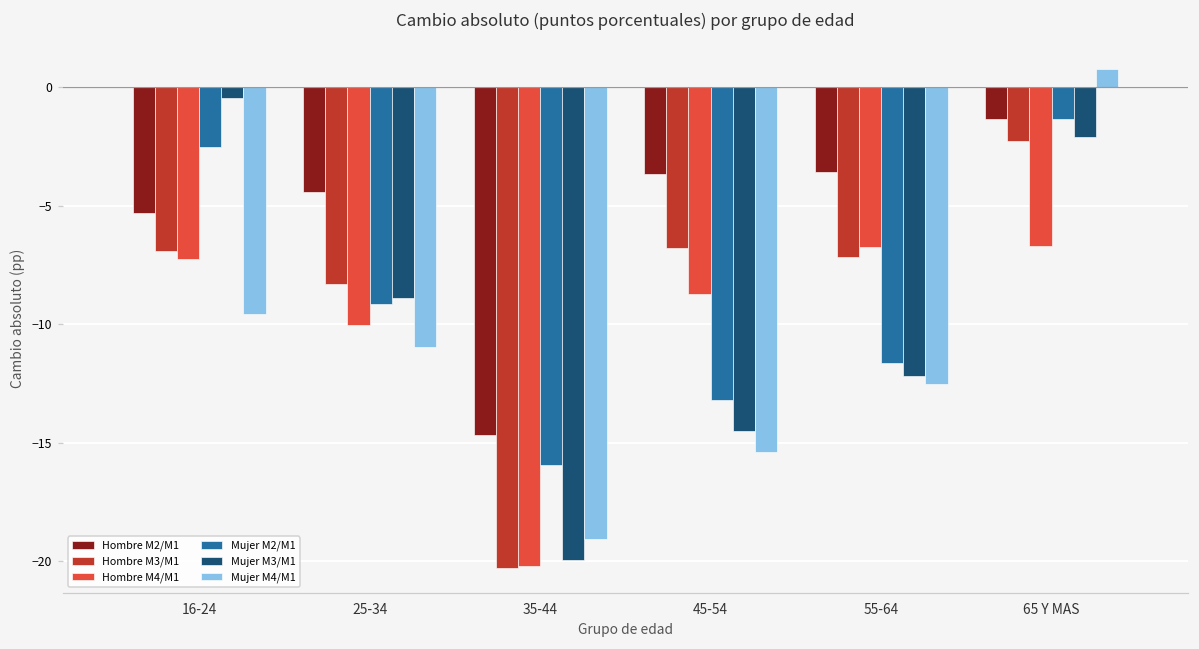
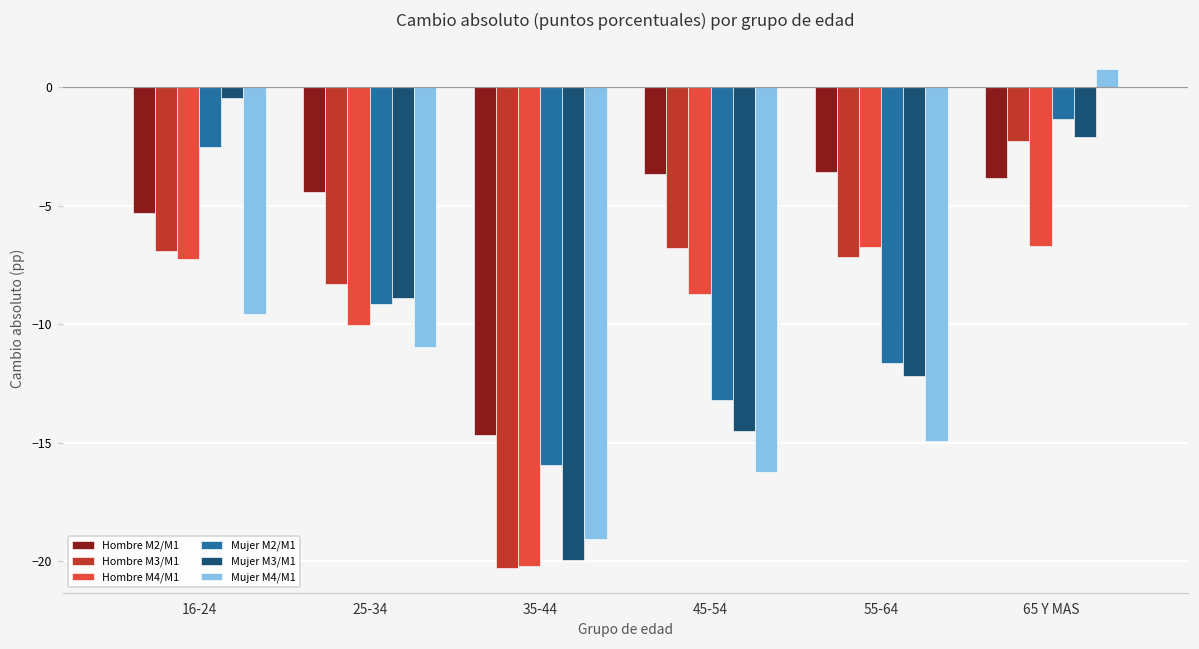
  {
    "Hombre M2/M1": {
      "16-24": -5.3,
      "25-34": -4.4,
      "35-44": -14.7,
      "45-54": -3.7,
      "55-64": -3.6,
-     "65 Y MAS": -1.3
+     "65 Y MAS": -3.8
    },
    "Mujer M4/M1": {
      "16-24": -9.6,
      "25-34": -11.0,
      "35-44": -19.0,
-     "45-54": -15.4,
-     "55-64": -12.5,
+     "45-54": -16.2,
+     "55-64": -14.9,
      "65 Y MAS": 0.8
    }
  }
